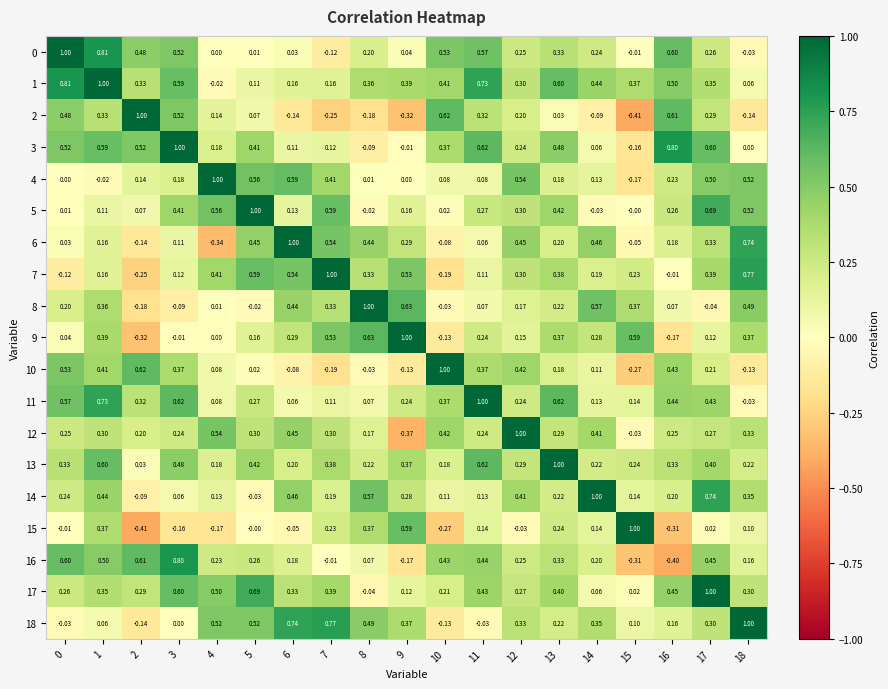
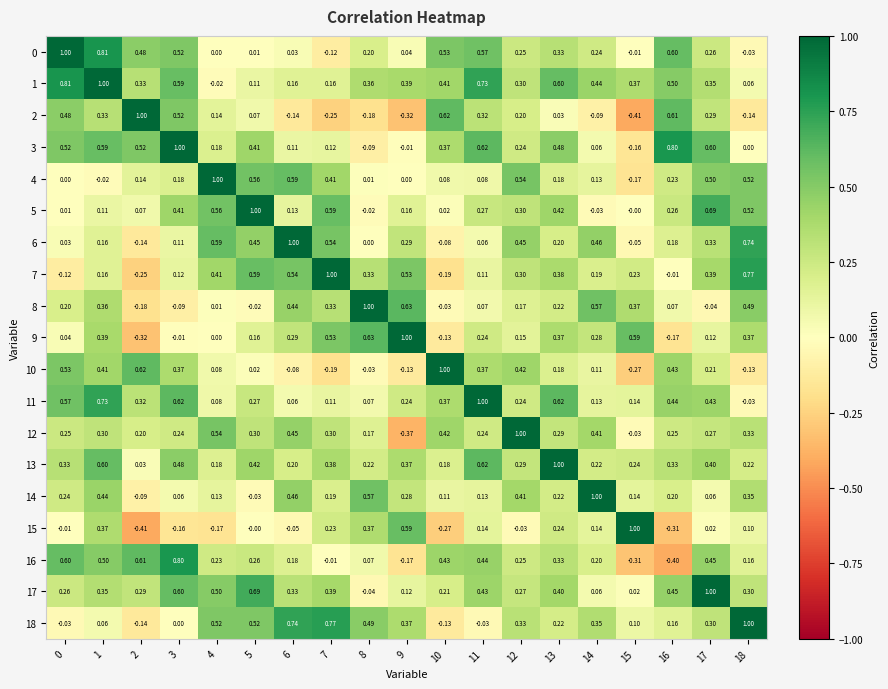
  {
    "6": {
      "0": 0.03,
      "1": 0.16,
      "2": -0.14,
      "3": 0.11,
-     "4": -0.34,
+     "4": 0.59,
      "5": 0.45,
      "6": 1.00,
      "7": 0.54,
-     "8": 0.44,
+     "8": 0.00,
      "9": 0.29,
      "10": -0.08,
      "11": 0.06,
      "12": 0.45,
      "13": 0.20,
      "14": 0.46,
      "15": -0.05,
      "16": 0.18,
      "17": 0.33,
      "18": 0.74
    },
    "14": {
      "0": 0.24,
      "1": 0.44,
      "2": -0.09,
      "3": 0.06,
      "4": 0.13,
      "5": -0.03,
      "6": 0.46,
      "7": 0.19,
      "8": 0.57,
      "9": 0.28,
      "10": 0.11,
      "11": 0.13,
      "12": 0.41,
      "13": 0.22,
      "14": 1.00,
      "15": 0.14,
      "16": 0.20,
-     "17": 0.74,
+     "17": 0.06,
      "18": 0.35
    }
  }
